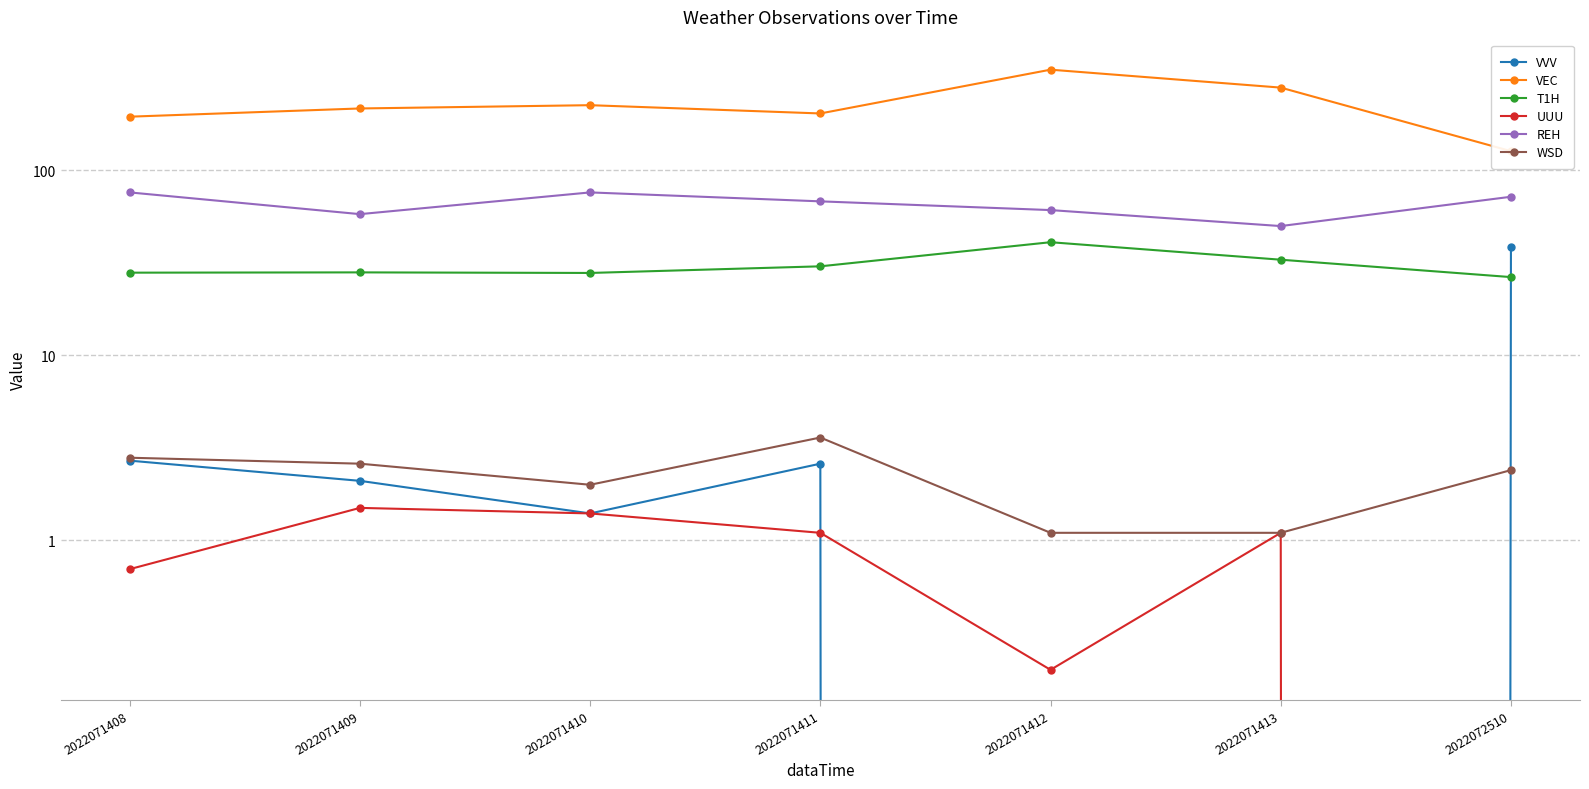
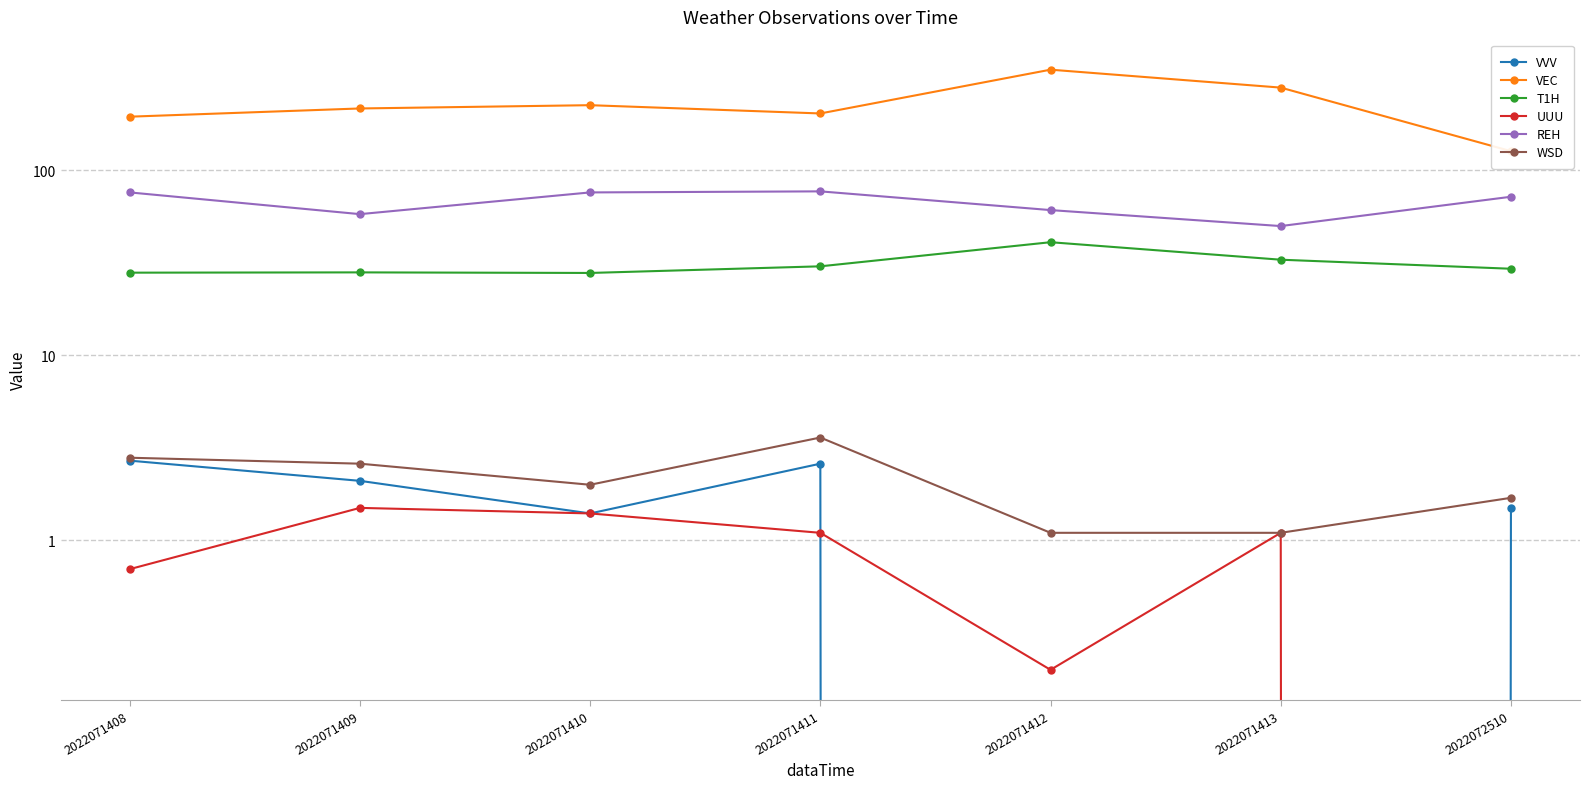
  {
    "VVV": {
      "2022071408": 2.7,
      "2022071409": 2.1,
      "2022071411": 2.6,
-     "2022072510": 39
+     "2022072510": 1.5
    },
    "VEC": {
      "2022071408": 200,
      "2022071409": 220,
      "2022071410": 230,
      "2022071411": 200,
      "2022071412": 350,
      "2022071413": 280
    },
    "T1H": {
      "2022071408": 28,
      "2022071409": 28,
      "2022071410": 28,
      "2022071411": 30,
      "2022071412": 41,
      "2022071413": 33,
-     "2022072510": 27
+     "2022072510": 29
    },
    "UUU": {
      "2022071408": 0.7,
      "2022071409": 1.5,
      "2022071411": 1.1,
      "2022071412": 0.2
    },
    "REH": {
      "2022071408": 76,
      "2022071409": 58,
      "2022071410": 76,
-     "2022071411": 68,
+     "2022071411": 77,
      "2022071412": 61,
      "2022071413": 50,
      "2022072510": 72
    },
    "WSD": {
      "2022071408": 2.8,
      "2022071409": 2.6,
      "2022071410": 2.0,
      "2022071411": 3.6,
      "2022071412": 1.1,
-     "2022072510": 2.4
+     "2022072510": 1.7
    }
  }
